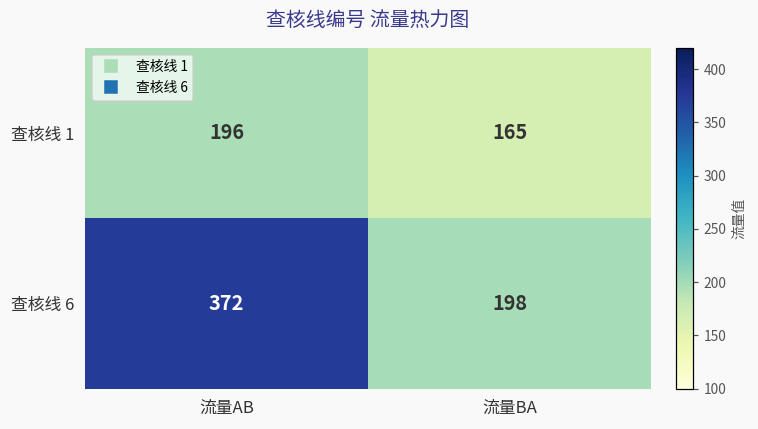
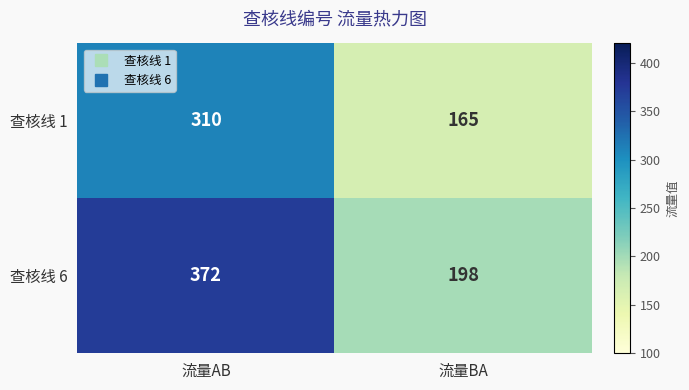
  {
    "查核线 1": {
-     "流量AB": 196,
+     "流量AB": 310,
      "流量BA": 165
    },
    "查核线 6": {
      "流量AB": 372,
      "流量BA": 198
    }
  }
